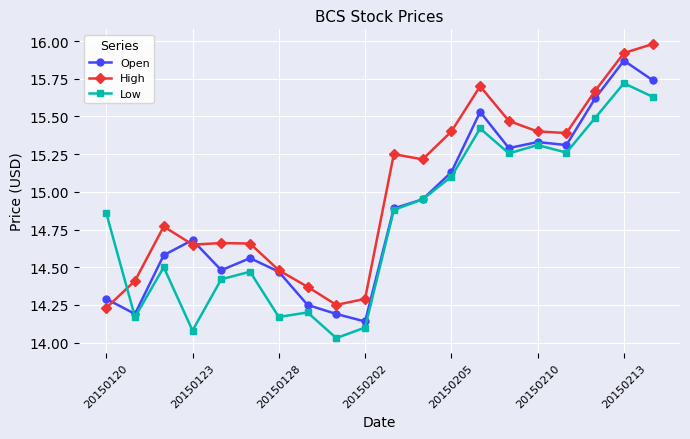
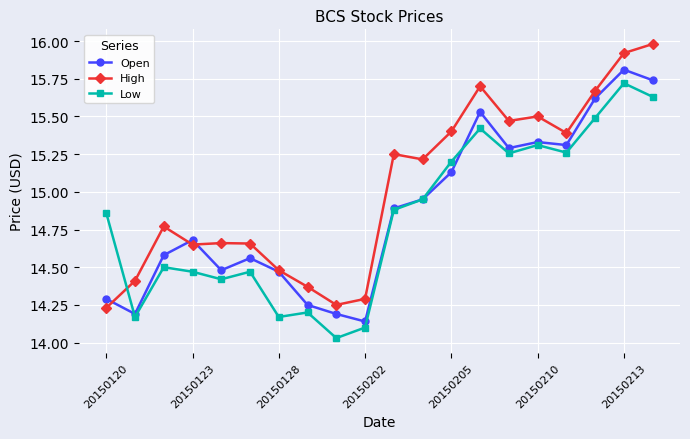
  {
    "Open": {
      "20150120": 14.29,
      "20150123": 14.68,
      "20150202": 14.14,
      "20150205": 15.13,
      "20150210": 15.33,
-     "20150213": 15.87
+     "20150213": 15.81
    },
    "High": {
      "20150120": 14.23,
      "20150123": 14.65,
      "20150202": 14.3,
      "20150205": 15.4,
-     "20150210": 15.4,
+     "20150210": 15.5,
      "20150213": 15.92
    },
    "Low": {
      "20150120": 14.86,
-     "20150123": 14.08,
+     "20150123": 14.47,
      "20150128": 14.17,
      "20150202": 14.10,
-     "20150205": 15.1,
+     "20150205": 15.2,
      "20150210": 15.31,
      "20150213": 15.72
    }
  }
